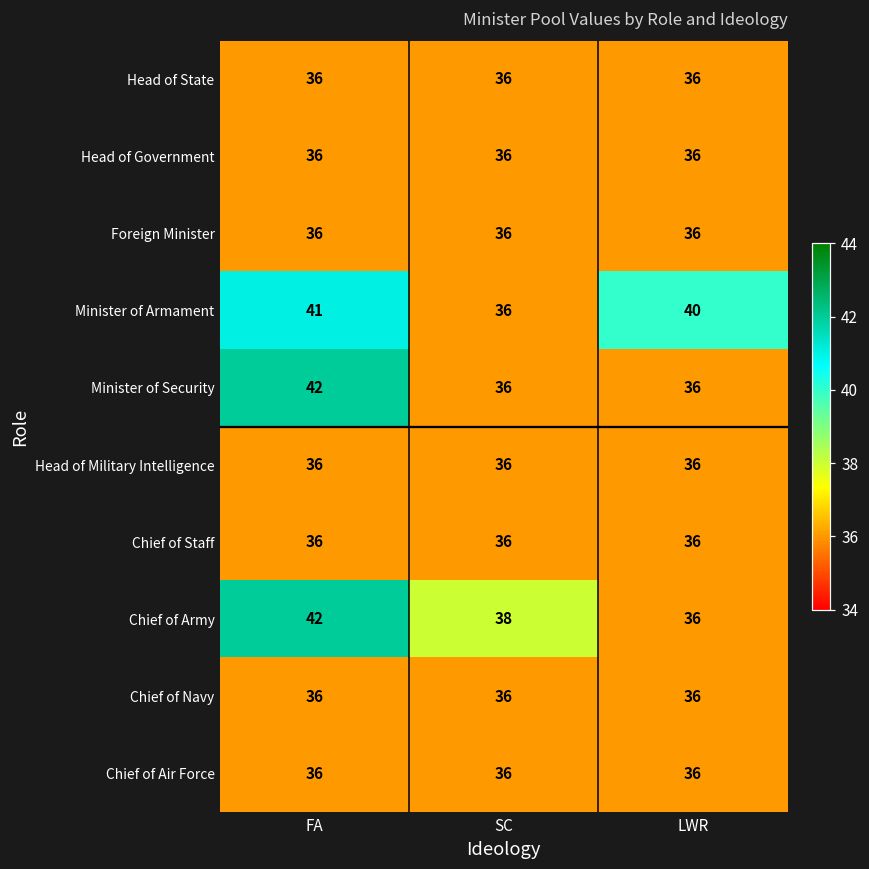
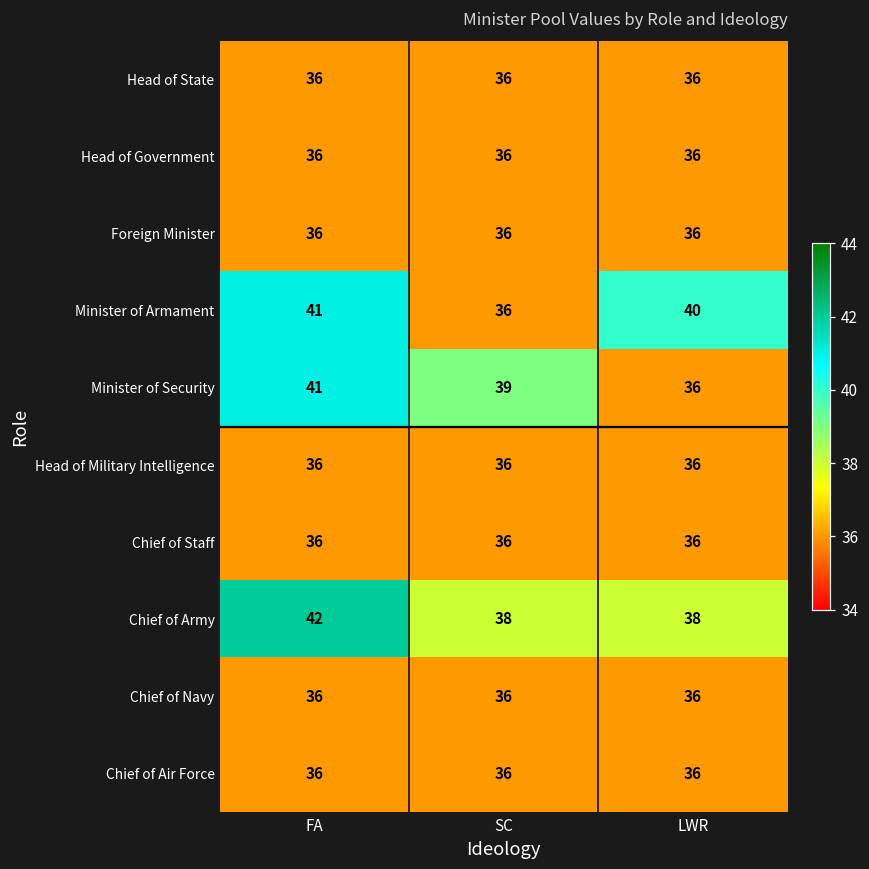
  {
    "Head of State": {
      "FA": 36,
      "SC": 36,
      "LWR": 36
    },
    "Head of Government": {
      "FA": 36,
      "SC": 36,
      "LWR": 36
    },
    "Foreign Minister": {
      "FA": 36,
      "SC": 36,
      "LWR": 36
    },
    "Minister of Armament": {
      "FA": 41,
      "SC": 36,
      "LWR": 40
    },
    "Minister of Security": {
-     "FA": 42,
-     "SC": 36,
+     "FA": 41,
+     "SC": 39,
      "LWR": 36
    },
    "Head of Military Intelligence": {
      "FA": 36,
      "SC": 36,
      "LWR": 36
    },
    "Chief of Staff": {
      "FA": 36,
      "SC": 36,
      "LWR": 36
    },
    "Chief of Army": {
      "FA": 42,
      "SC": 38,
-     "LWR": 36
+     "LWR": 38
    },
    "Chief of Navy": {
      "FA": 36,
      "SC": 36,
      "LWR": 36
    },
    "Chief of Air Force": {
      "FA": 36,
      "SC": 36,
      "LWR": 36
    }
  }
